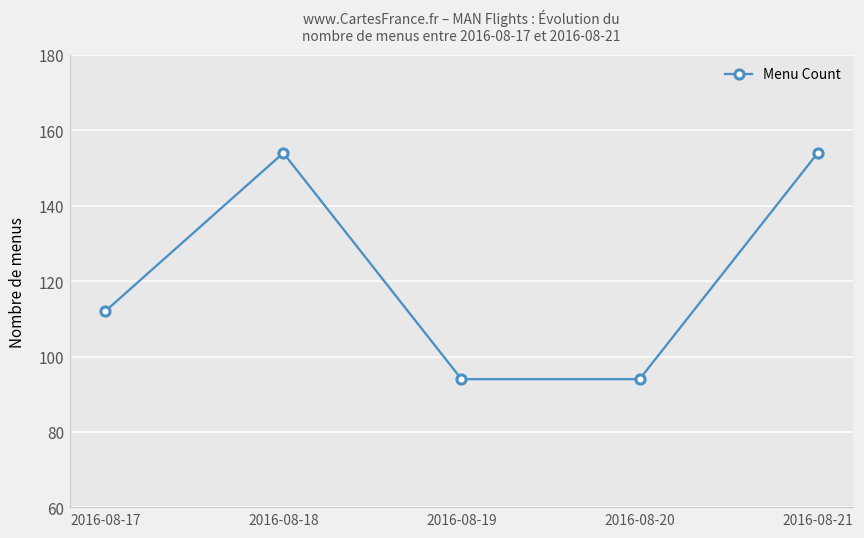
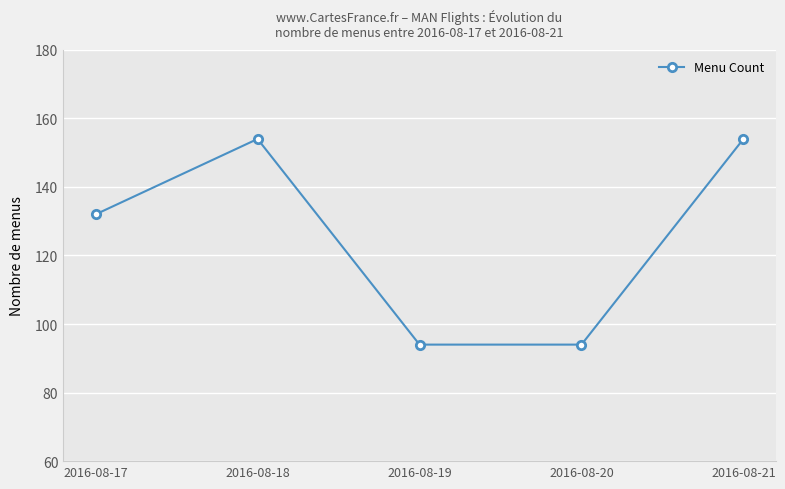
  {
-   "2016-08-17": 112,
+   "2016-08-17": 132,
    "2016-08-18": 154,
    "2016-08-19": 94,
    "2016-08-20": 94,
    "2016-08-21": 154
  }
